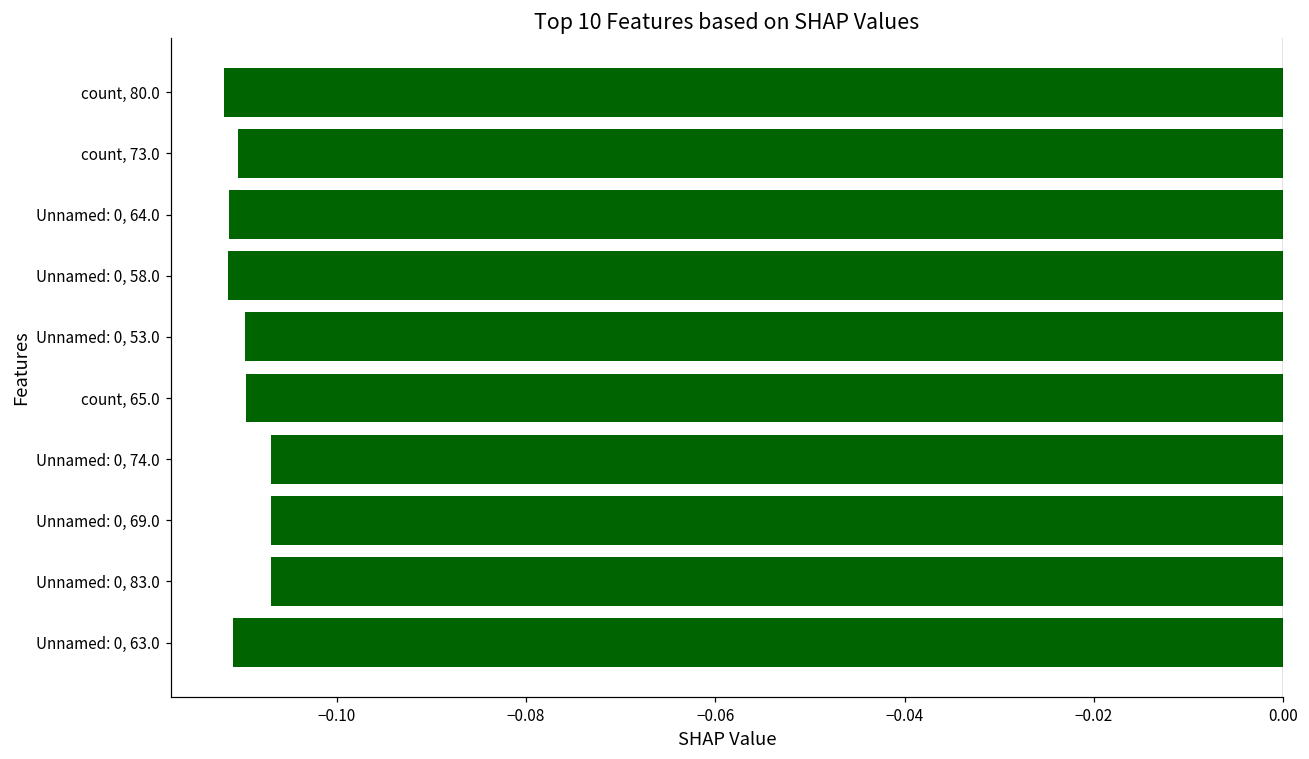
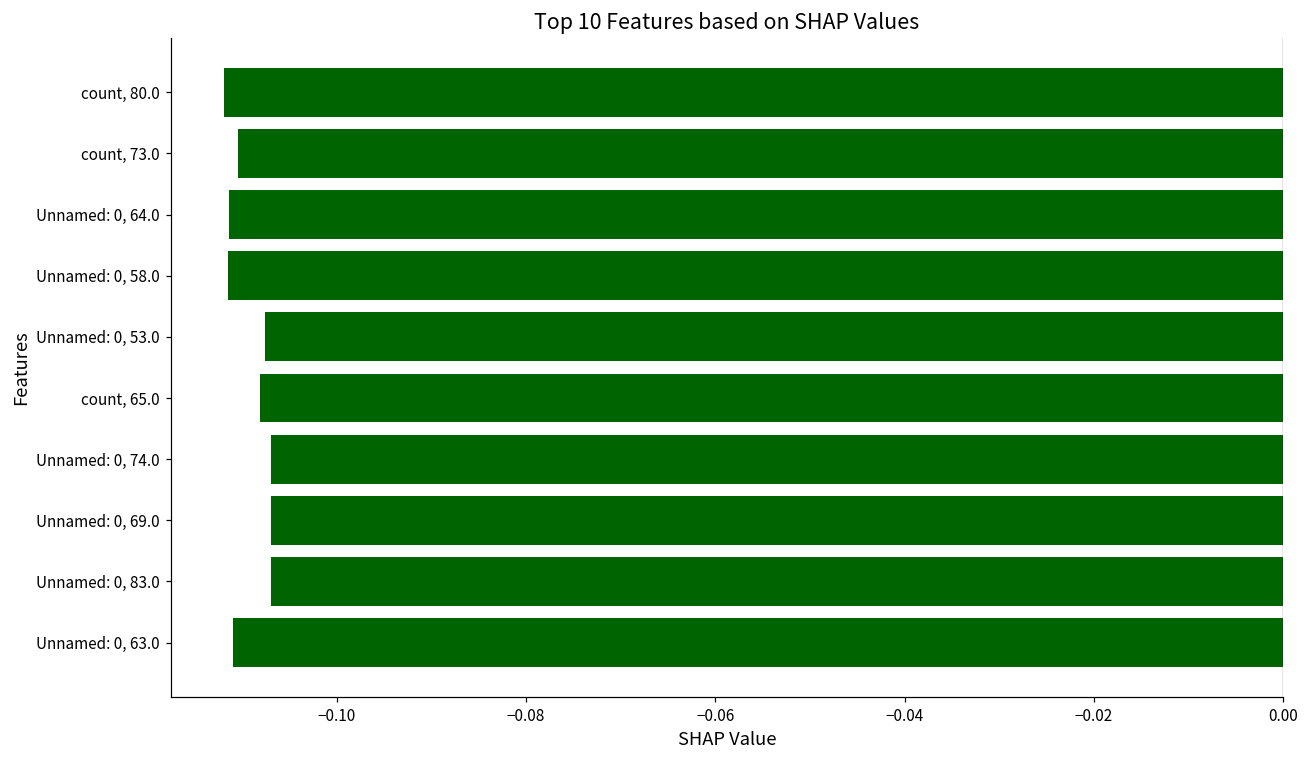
  {
    "count, 80.0": -0.112,
    "count, 73.0": -0.110,
    "Unnamed: 0, 64.0": -0.111,
    "Unnamed: 0, 58.0": -0.111,
-   "Unnamed: 0, 53.0": -0.110,
-   "count, 65.0": -0.110,
+   "Unnamed: 0, 53.0": -0.108,
+   "count, 65.0": -0.108,
    "Unnamed: 0, 74.0": -0.107,
    "Unnamed: 0, 69.0": -0.107,
    "Unnamed: 0, 83.0": -0.107,
    "Unnamed: 0, 63.0": -0.111
  }
